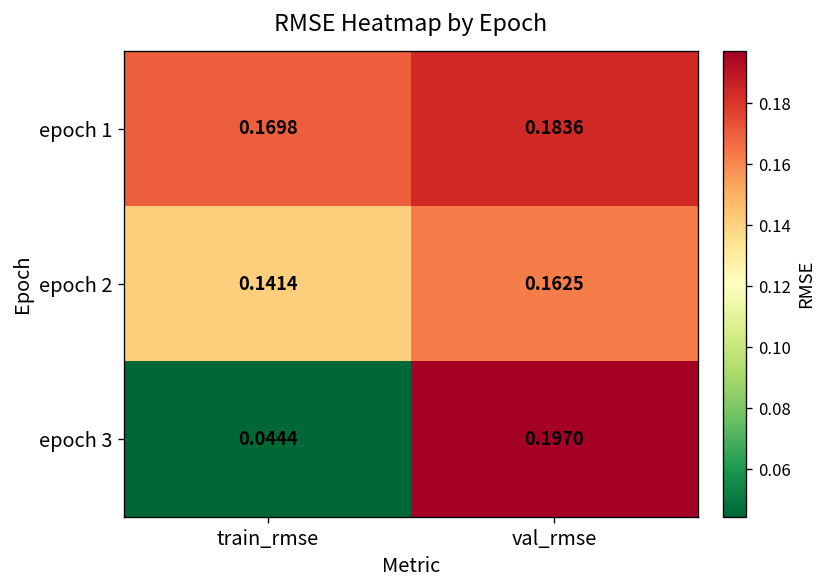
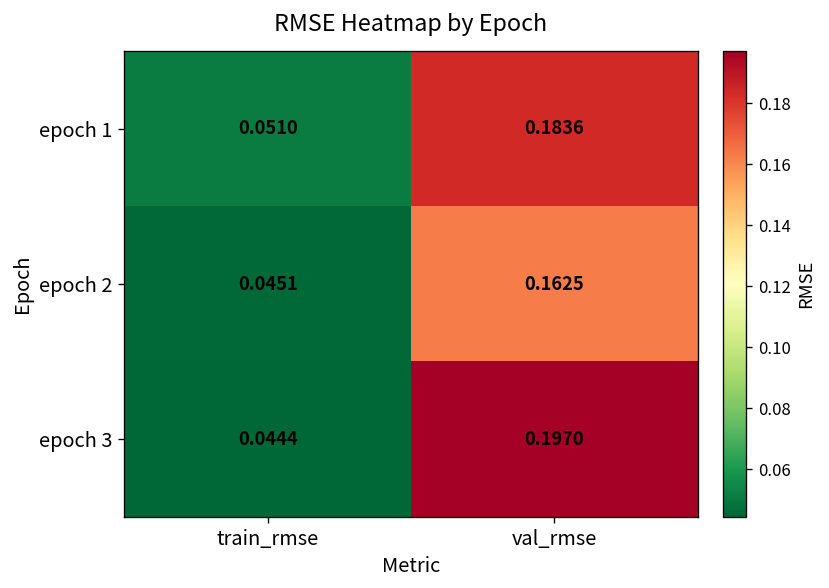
  {
    "epoch 1": {
-     "train_rmse": 0.1698,
+     "train_rmse": 0.0510,
      "val_rmse": 0.1836
    },
    "epoch 2": {
-     "train_rmse": 0.1414,
+     "train_rmse": 0.0451,
      "val_rmse": 0.1625
    },
    "epoch 3": {
      "train_rmse": 0.0444,
      "val_rmse": 0.1970
    }
  }
